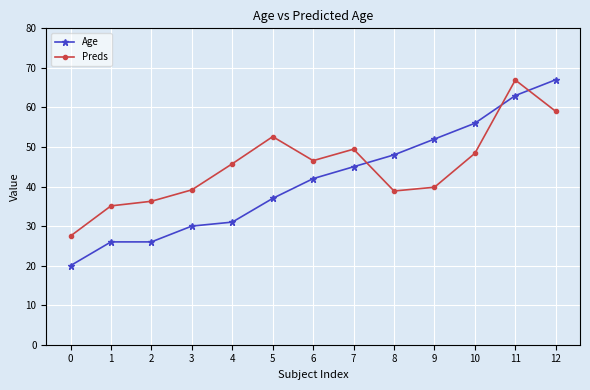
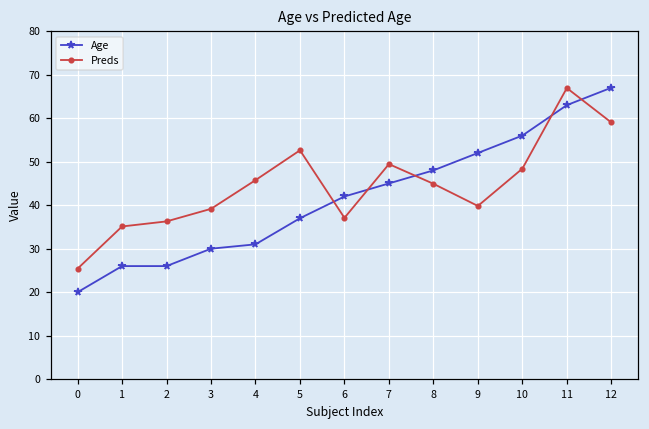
  {
    "Age": {
      "0": 20,
      "1": 26,
      "2": 26,
      "3": 30,
      "4": 31,
      "5": 37,
      "6": 42,
      "7": 45,
      "8": 48,
      "9": 52,
      "10": 56,
      "11": 63,
      "12": 67
    },
    "Preds": {
-     "0": 27,
+     "0": 25,
      "1": 35,
      "2": 36,
      "3": 39,
      "4": 46,
      "5": 53,
-     "6": 47,
+     "6": 37,
      "7": 49,
-     "8": 39,
+     "8": 45,
      "9": 40,
      "10": 48,
      "11": 67,
      "12": 59
    }
  }
